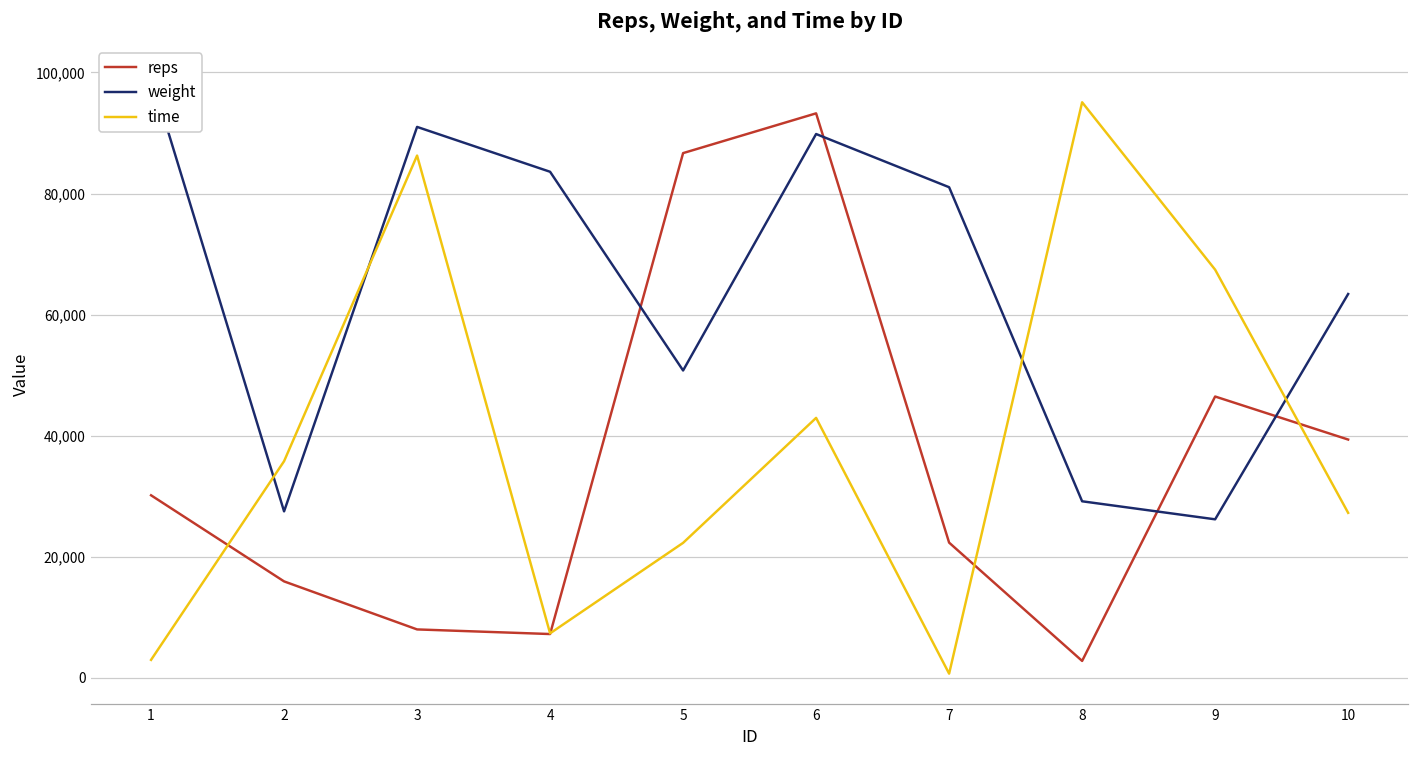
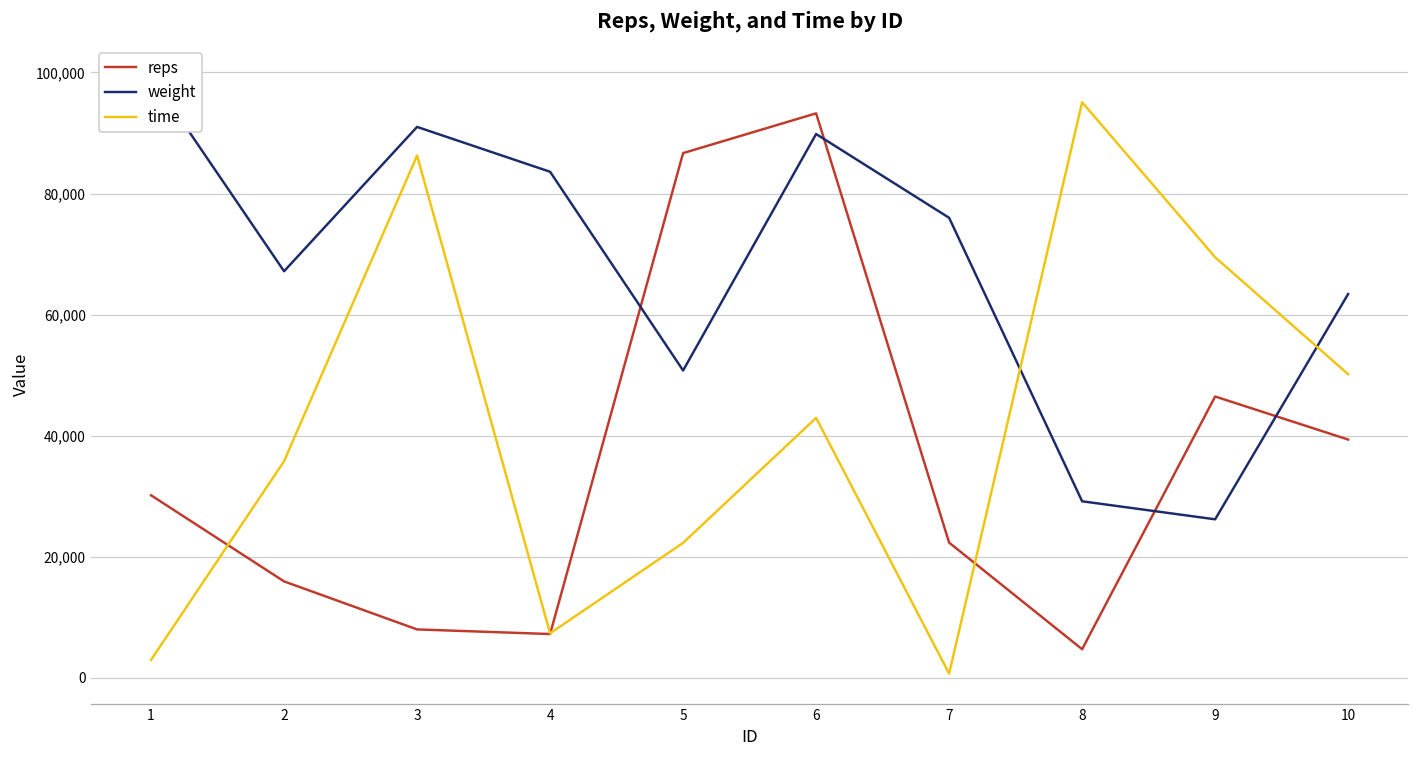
  {
    "reps": {
      "1": "30,000",
      "2": "16,000",
      "3": "8,000",
      "5": "87,000",
      "6": "93,000",
      "7": "22,000",
-     "8": "3,000",
+     "8": "5,000",
      "9": "46,000",
      "10": "39,000"
    },
    "weight": {
-     "2": "28,000",
+     "2": "67,000",
      "3": "91,000",
      "4": "84,000",
      "5": "51,000",
      "6": "90,000",
-     "7": "81,000",
+     "7": "76,000",
      "8": "29,000",
      "9": "26,000",
      "10": "63,000"
    },
    "time": {
      "1": "3,000",
      "2": "36,000",
      "3": "86,000",
      "5": "22,000",
      "6": "43,000",
      "7": "1,000",
      "8": "95,000",
-     "9": "67,000",
-     "10": "27,000"
+     "9": "69,000",
+     "10": "50,000"
    }
  }
